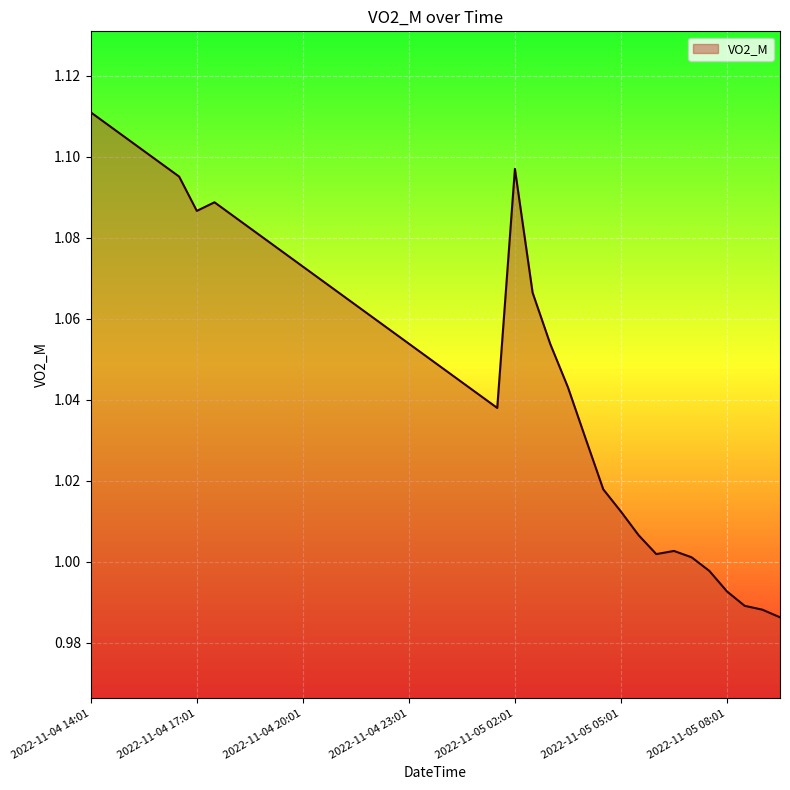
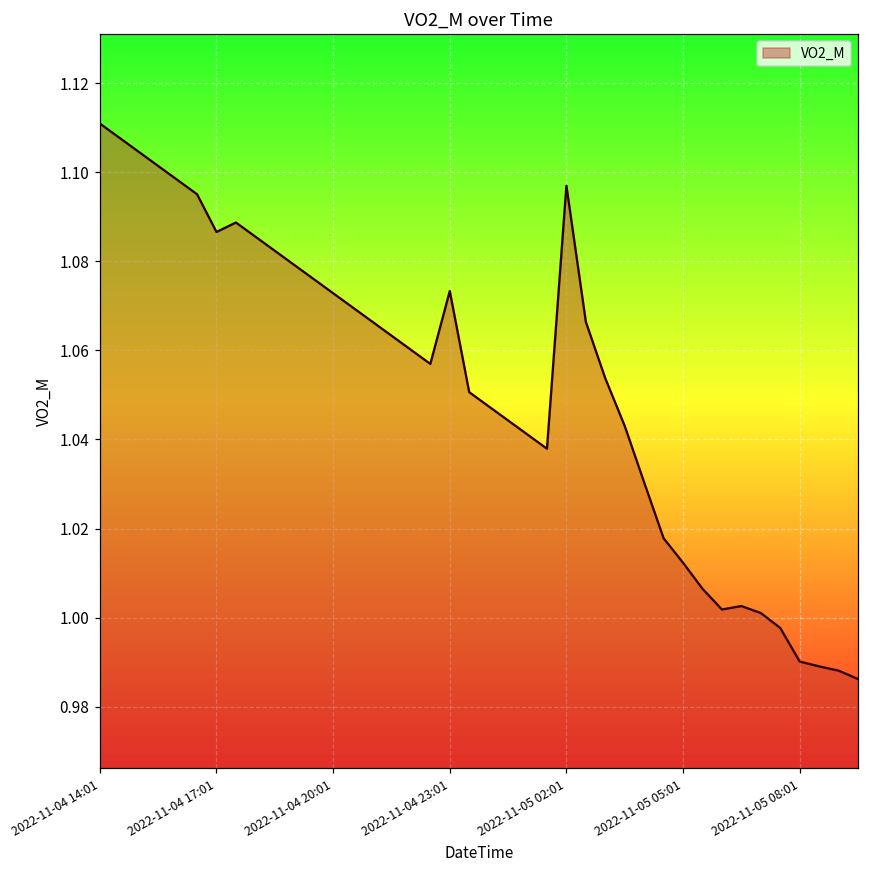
  {
    "2022-11-04 14:01": 1.111,
    "2022-11-04 17:01": 1.087,
    "2022-11-04 20:01": 1.073,
-   "2022-11-04 23:01": 1.054,
+   "2022-11-04 23:01": 1.073,
    "2022-11-05 02:01": 1.097,
    "2022-11-05 05:01": 1.012,
-   "2022-11-05 08:01": 0.993
+   "2022-11-05 08:01": 0.990
  }
